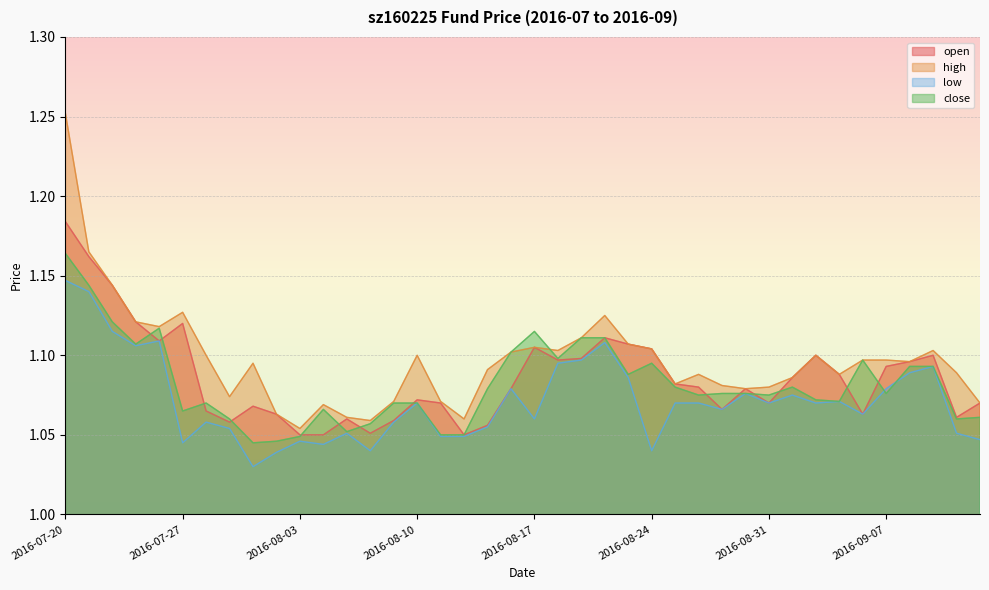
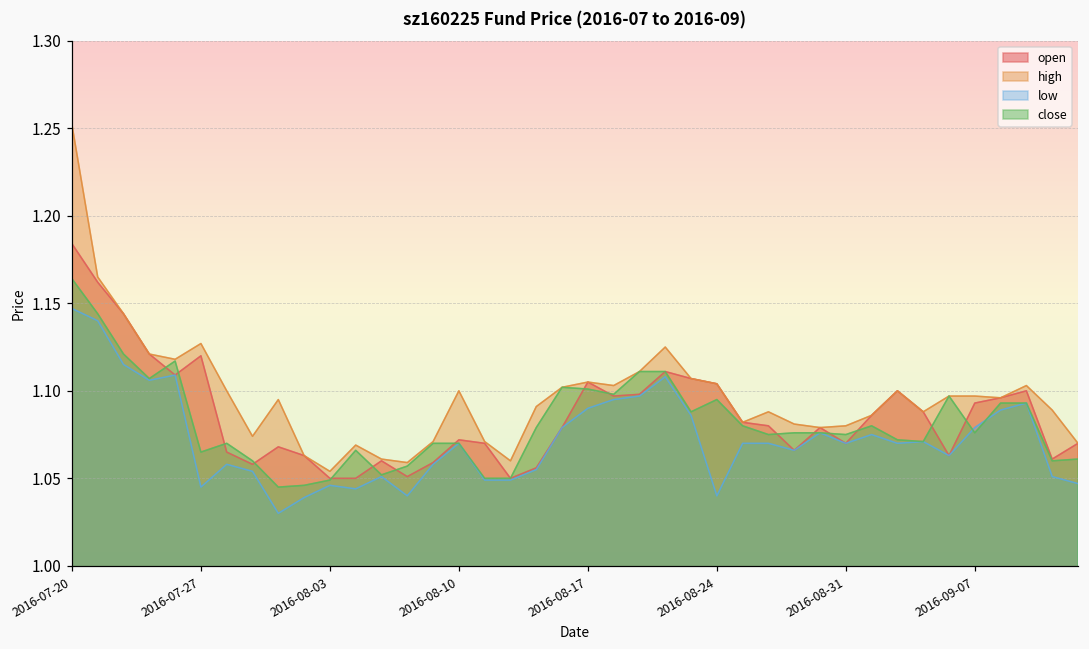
  {
    "low": {
      "2016-07-20": 1.147,
      "2016-07-27": 1.045,
      "2016-08-03": 1.046,
-     "2016-08-17": 1.06,
+     "2016-08-17": 1.09,
      "2016-08-24": 1.04,
      "2016-09-07": 1.08
    },
    "close": {
      "2016-07-20": 1.164,
      "2016-07-27": 1.065,
-     "2016-08-17": 1.115,
+     "2016-08-17": 1.101,
      "2016-08-24": 1.095,
      "2016-08-31": 1.075,
      "2016-09-07": 1.076
    }
  }
